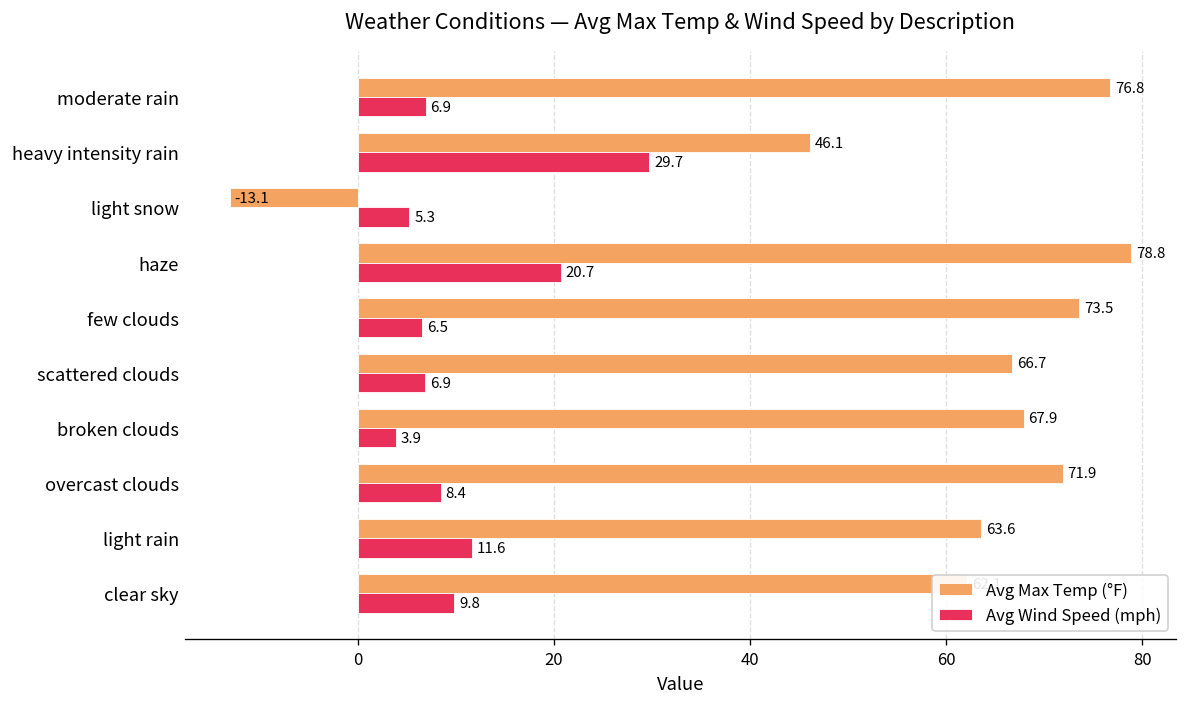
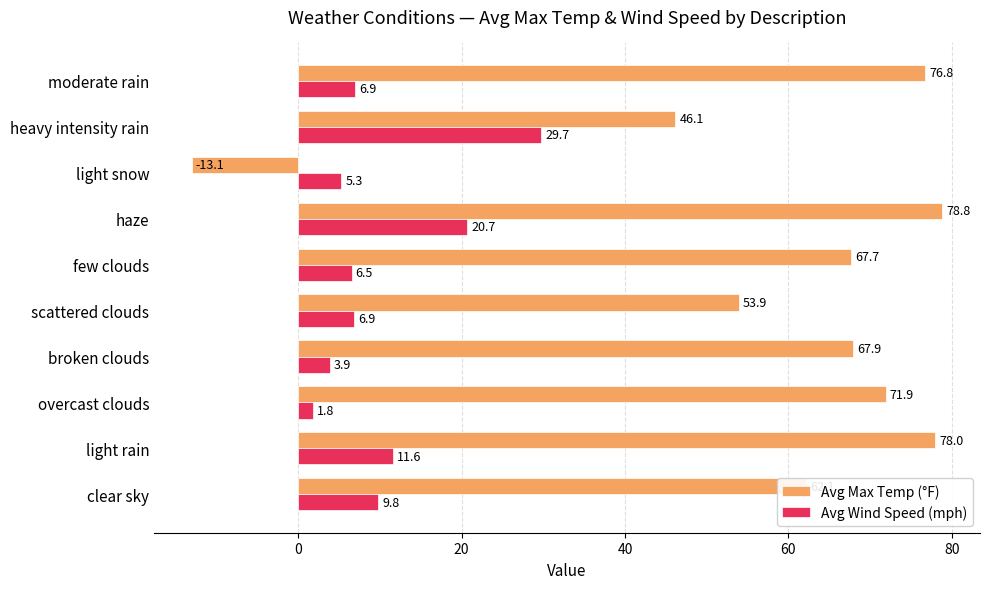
  {
    "Avg Max Temp (°F)": {
      "moderate rain": 76.8,
      "heavy intensity rain": 46.1,
      "light snow": -13.1,
      "haze": 78.8,
-     "few clouds": 73.5,
-     "scattered clouds": 66.7,
+     "few clouds": 67.7,
+     "scattered clouds": 53.9,
      "broken clouds": 67.9,
      "overcast clouds": 71.9,
-     "light rain": 63.6
+     "light rain": 78.0
    },
    "Avg Wind Speed (mph)": {
      "moderate rain": 6.9,
      "heavy intensity rain": 29.7,
      "light snow": 5.3,
      "haze": 20.7,
      "few clouds": 6.5,
      "scattered clouds": 6.9,
      "broken clouds": 3.9,
-     "overcast clouds": 8.4,
+     "overcast clouds": 1.8,
      "light rain": 11.6,
      "clear sky": 9.8
    }
  }
